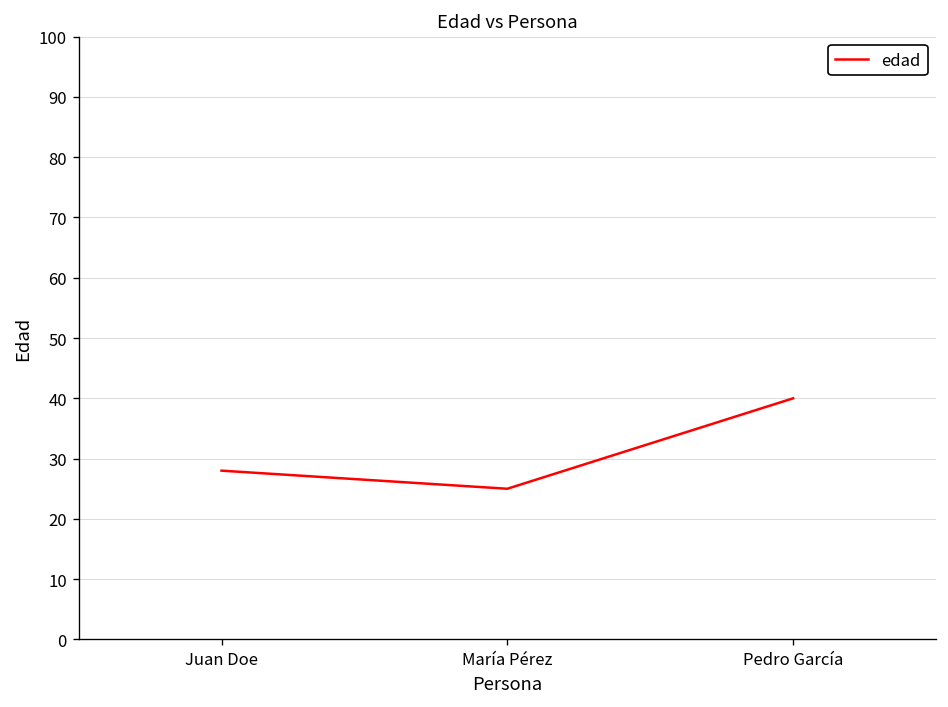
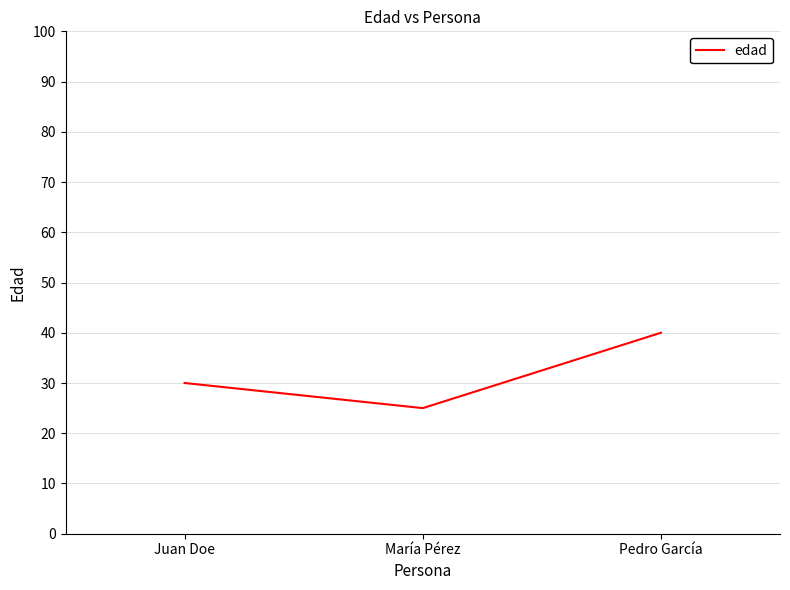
  {
-   "Juan Doe": 28,
+   "Juan Doe": 30,
    "María Pérez": 25,
    "Pedro García": 40
  }
